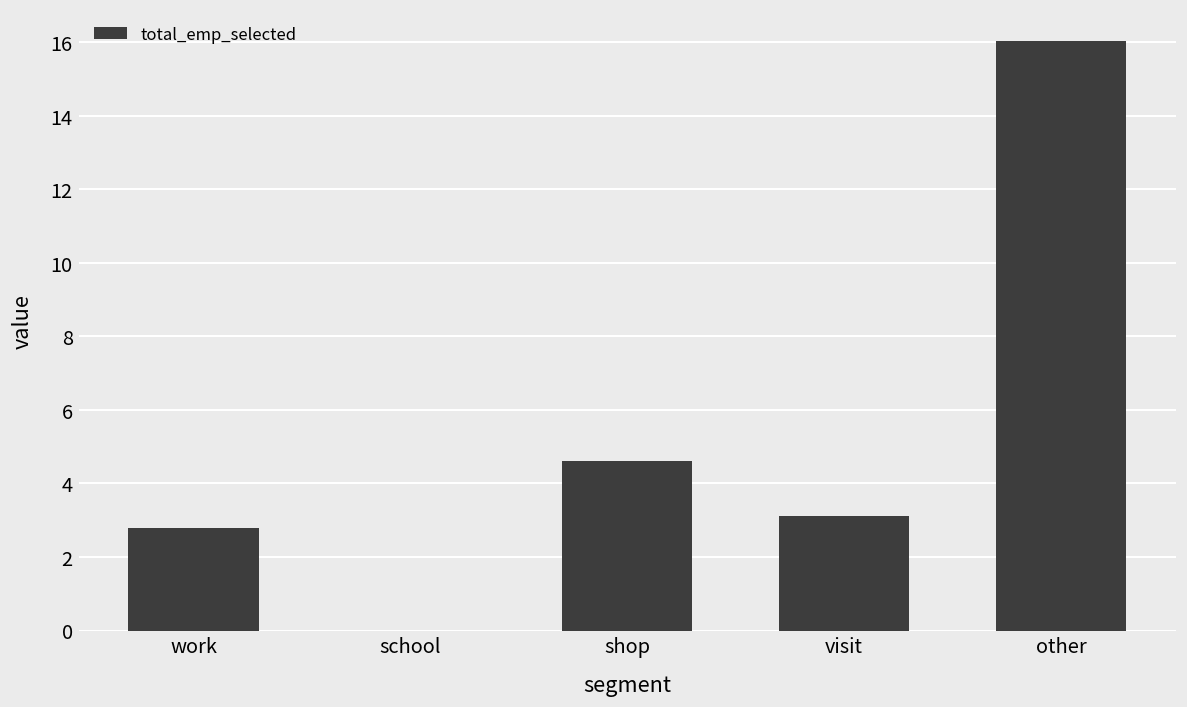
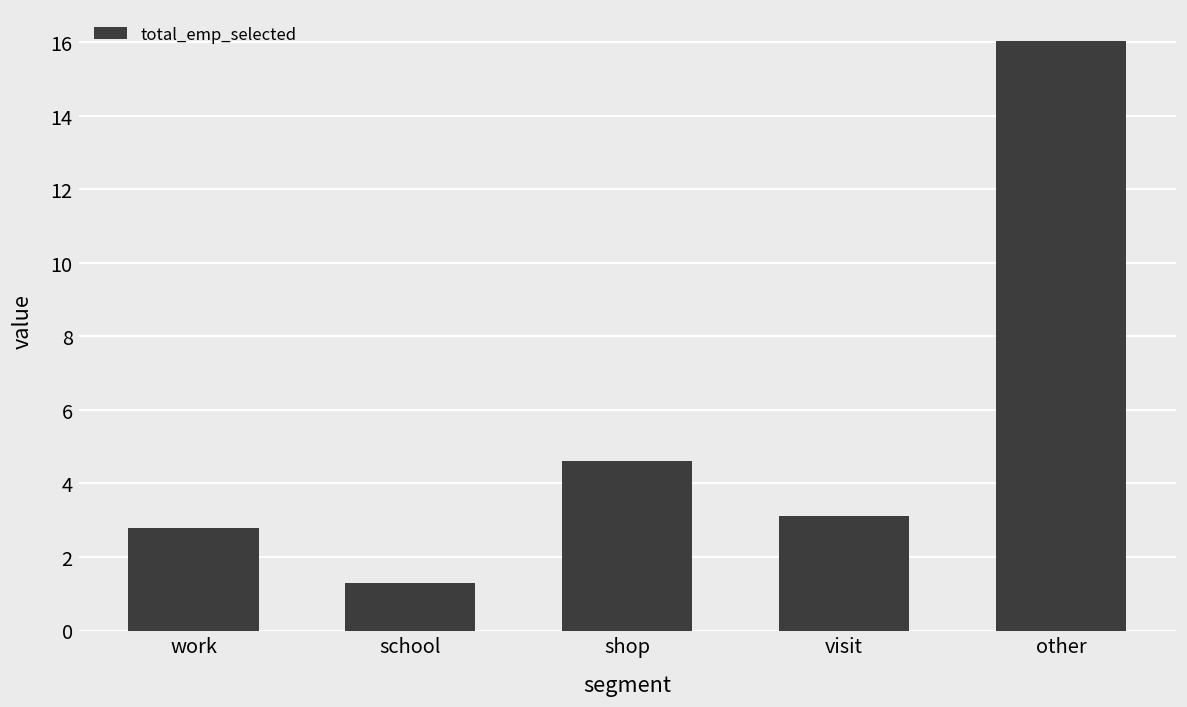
  {
    "work": 2.8,
-   "school": 0.0,
+   "school": 1.3,
    "shop": 4.6,
    "visit": 3.1,
    "other": 16.0
  }
